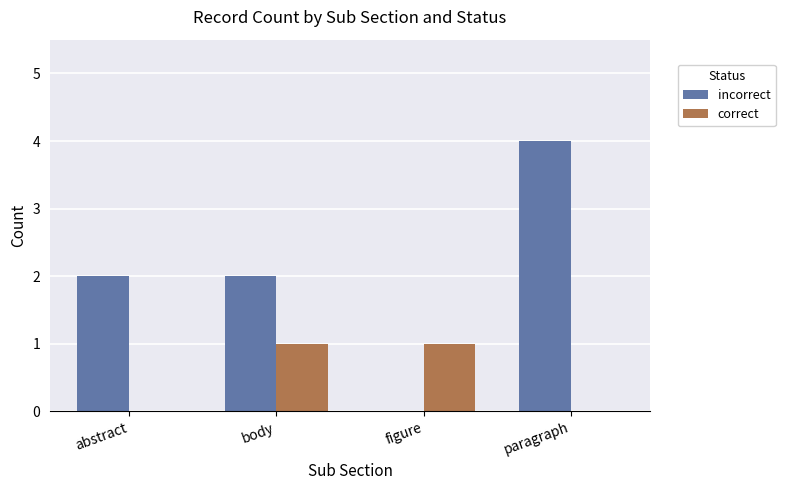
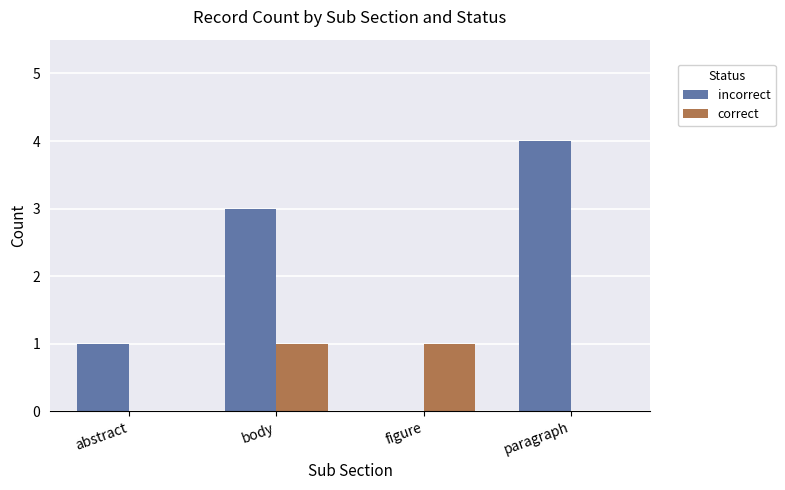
  {
    "incorrect": {
-     "abstract": 2,
-     "body": 2,
+     "abstract": 1,
+     "body": 3,
      "figure": 0,
      "paragraph": 4
    },
    "correct": {
      "abstract": 0,
      "body": 1,
      "figure": 1,
      "paragraph": 0
    }
  }
